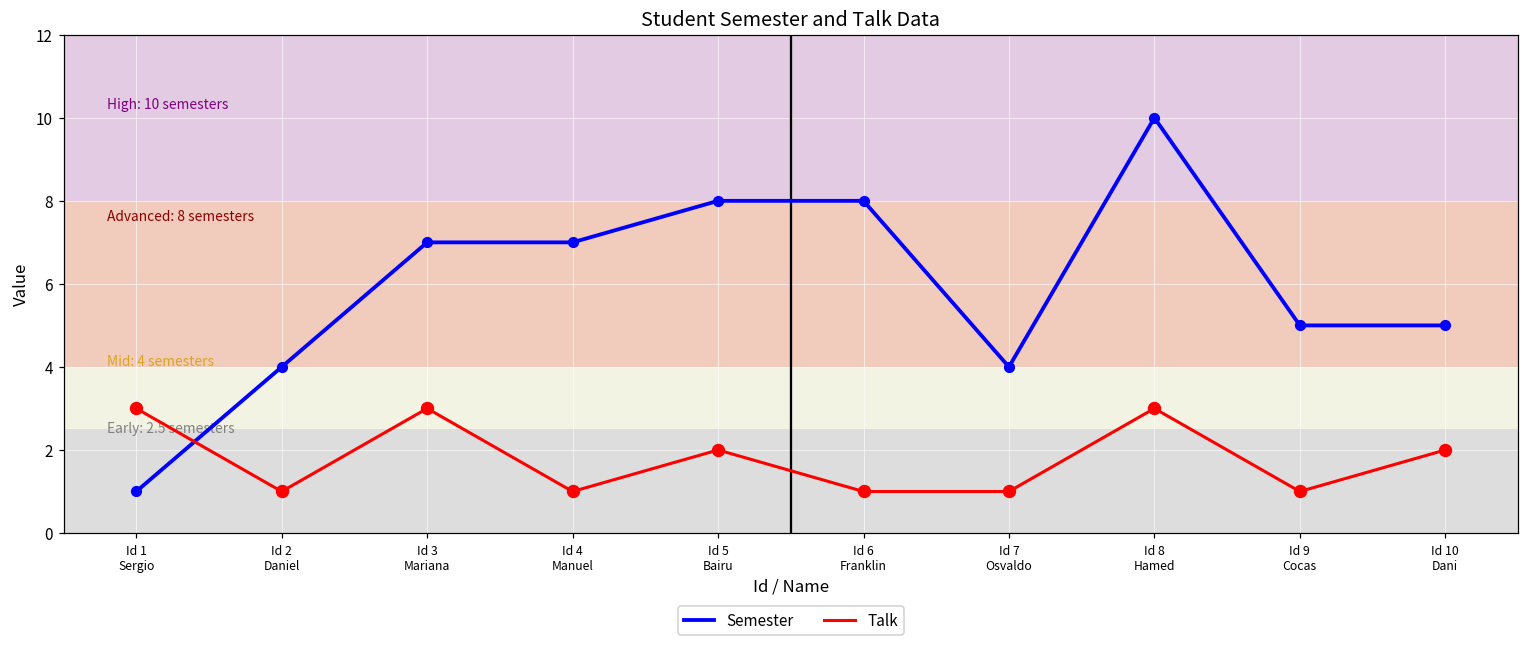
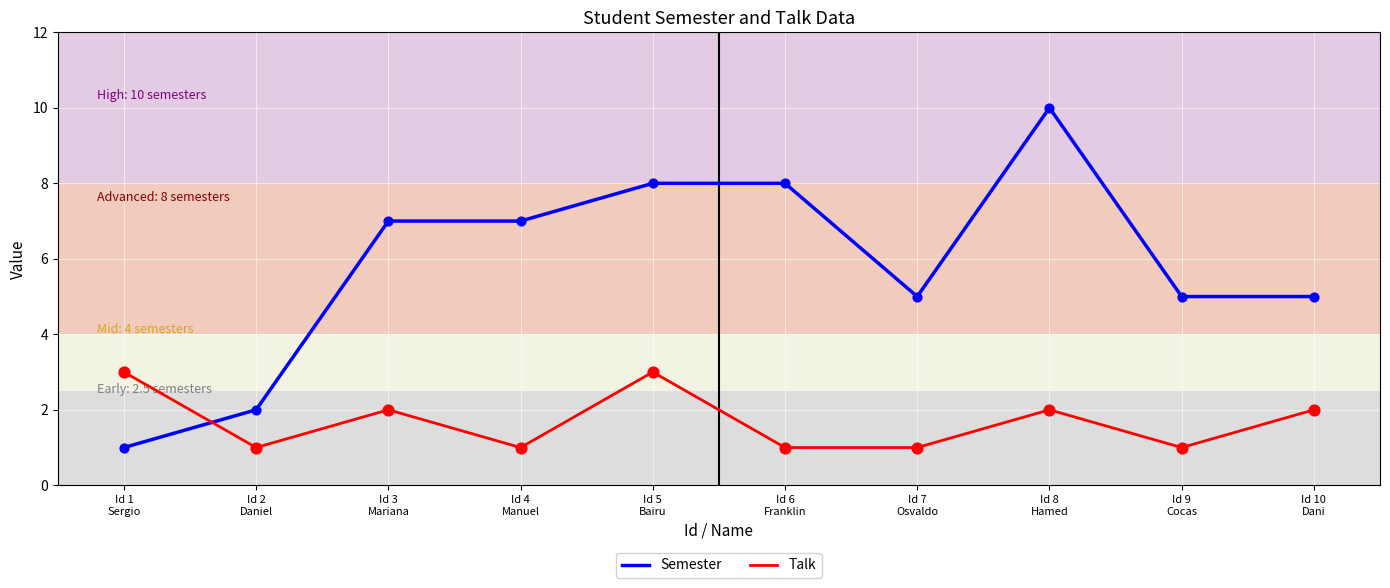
  {
    "Semester": {
      "Id 1 Sergio": 1,
-     "Id 2 Daniel": 4,
+     "Id 2 Daniel": 2,
      "Id 3 Mariana": 7,
      "Id 4 Manuel": 7,
      "Id 5 Bairu": 8,
      "Id 6 Franklin": 8,
-     "Id 7 Osvaldo": 4,
+     "Id 7 Osvaldo": 5,
      "Id 8 Hamed": 10,
      "Id 9 Cocas": 5,
      "Id 10 Dani": 5
    },
    "Talk": {
      "Id 2 Daniel": 1,
-     "Id 3 Mariana": 3,
+     "Id 3 Mariana": 2,
      "Id 4 Manuel": 1,
-     "Id 5 Bairu": 2,
+     "Id 5 Bairu": 3,
      "Id 6 Franklin": 1,
      "Id 7 Osvaldo": 1,
-     "Id 8 Hamed": 3,
+     "Id 8 Hamed": 2,
      "Id 9 Cocas": 1,
      "Id 10 Dani": 2
    }
  }
